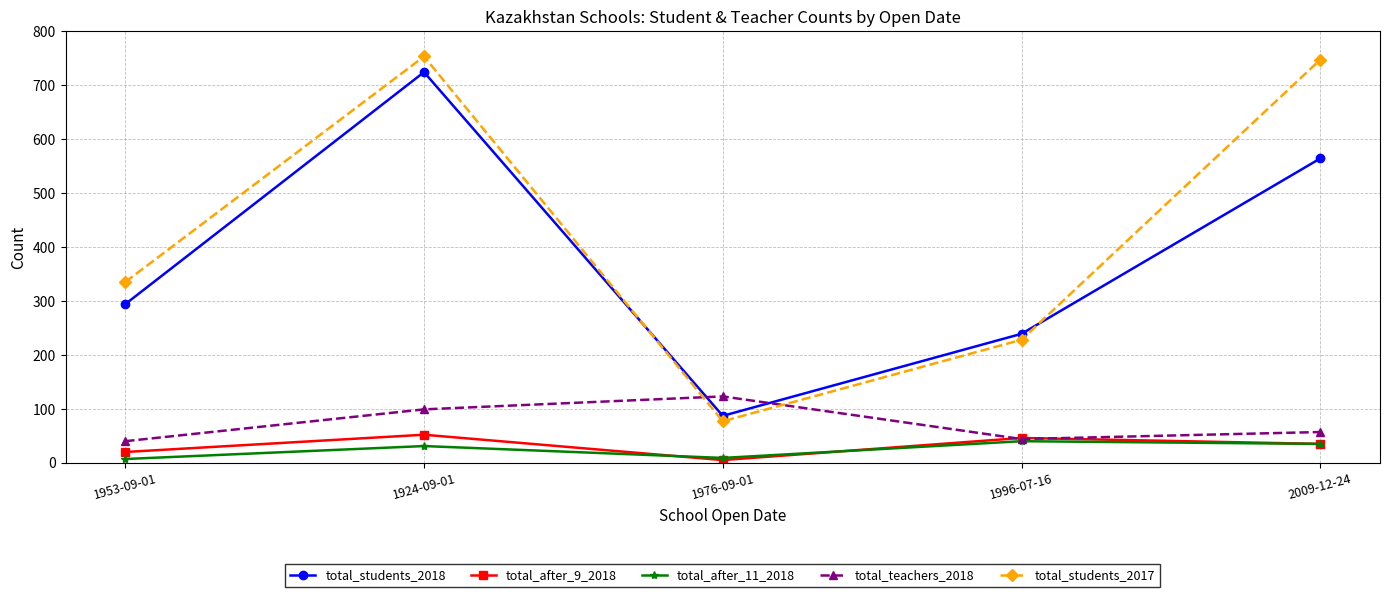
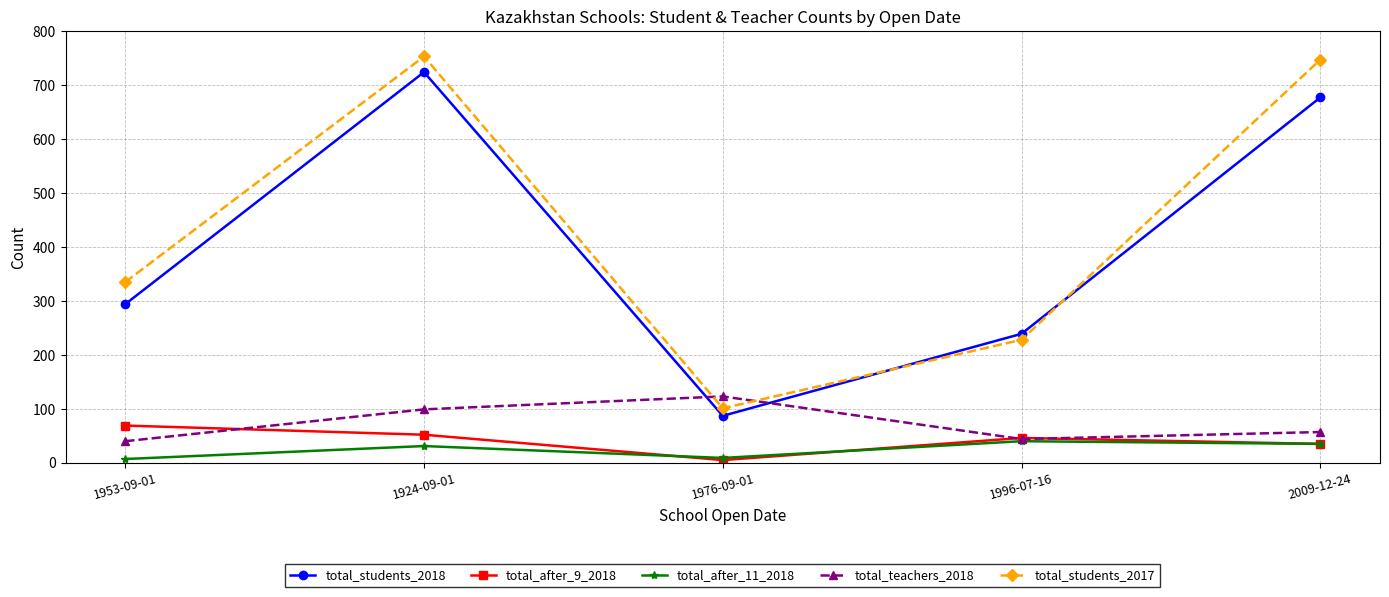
  {
    "total_students_2018": {
      "1953-09-01": 290,
      "1924-09-01": 720,
      "1976-09-01": 90,
      "1996-07-16": 240,
-     "2009-12-24": 560
+     "2009-12-24": 680
    },
    "total_after_9_2018": {
-     "1953-09-01": 20,
+     "1953-09-01": 70,
      "1924-09-01": 50
    },
    "total_after_11_2018": {
      "1953-09-01": 10,
      "1924-09-01": 30
    },
    "total_teachers_2018": {
      "1953-09-01": 40,
      "1924-09-01": 100,
      "1976-09-01": 120,
      "2009-12-24": 60
    },
    "total_students_2017": {
      "1953-09-01": 340,
      "1924-09-01": 750,
-     "1976-09-01": 80,
+     "1976-09-01": 100,
      "1996-07-16": 230,
      "2009-12-24": 750
    }
  }
